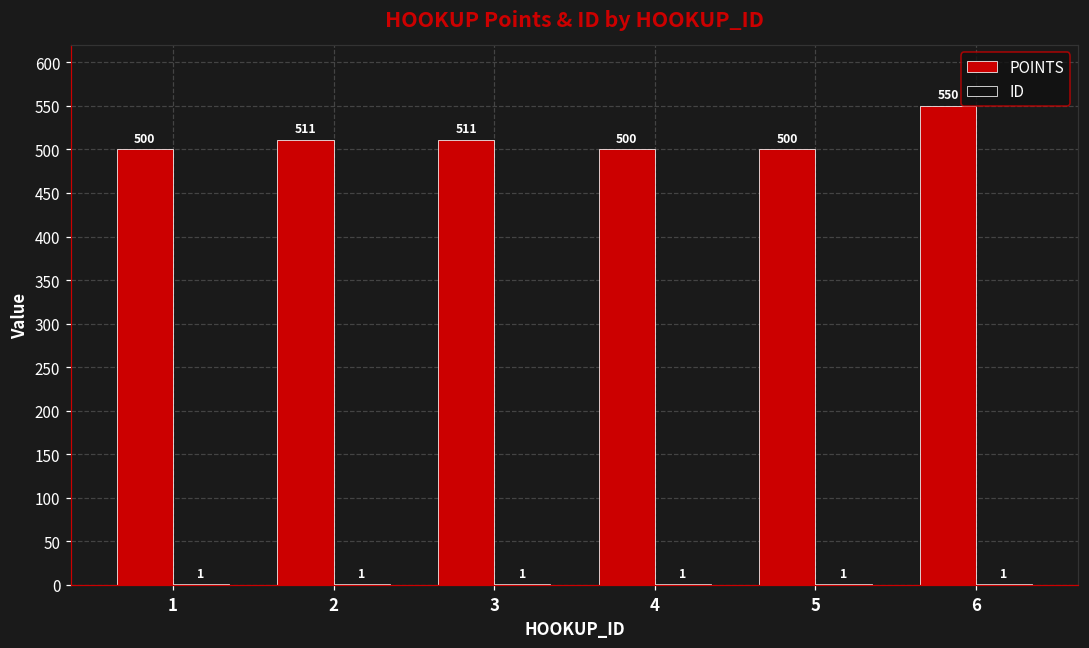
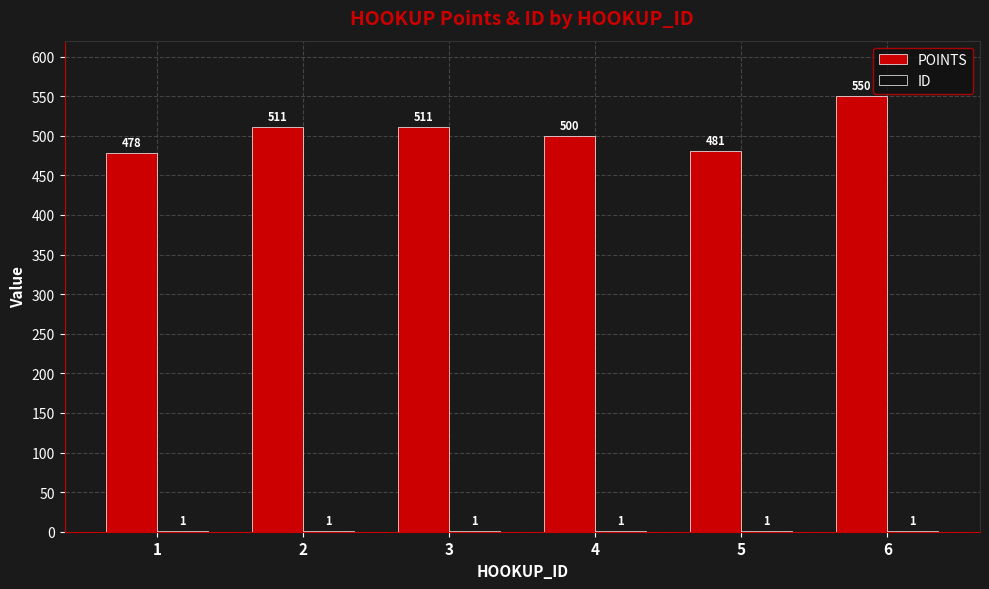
  {
    "POINTS": {
-     "1": 500,
+     "1": 478,
      "2": 511,
      "3": 511,
      "4": 500,
-     "5": 500,
+     "5": 481,
      "6": 550
    },
    "ID": {
      "1": 1,
      "2": 1,
      "3": 1,
      "4": 1,
      "5": 1,
      "6": 1
    }
  }
